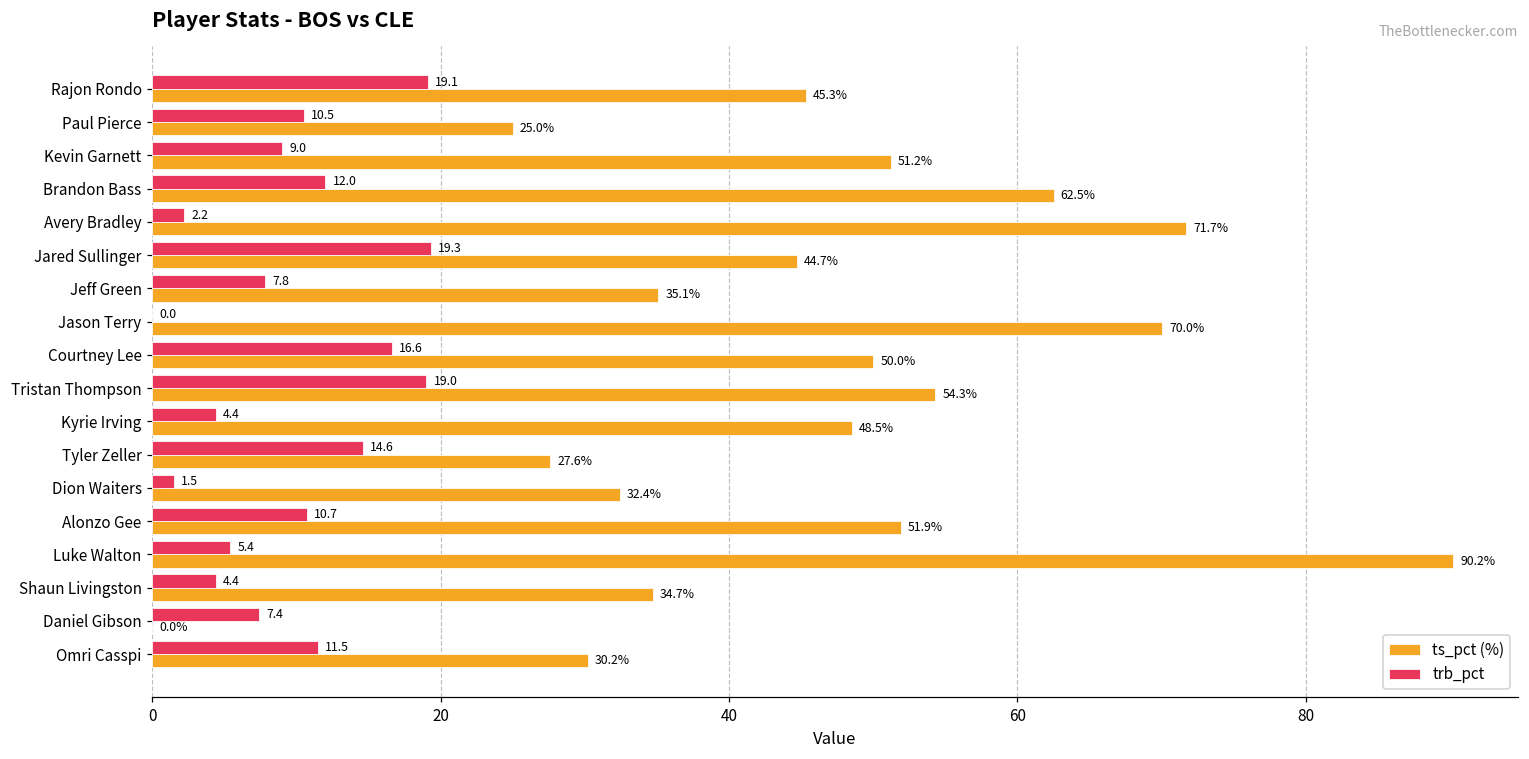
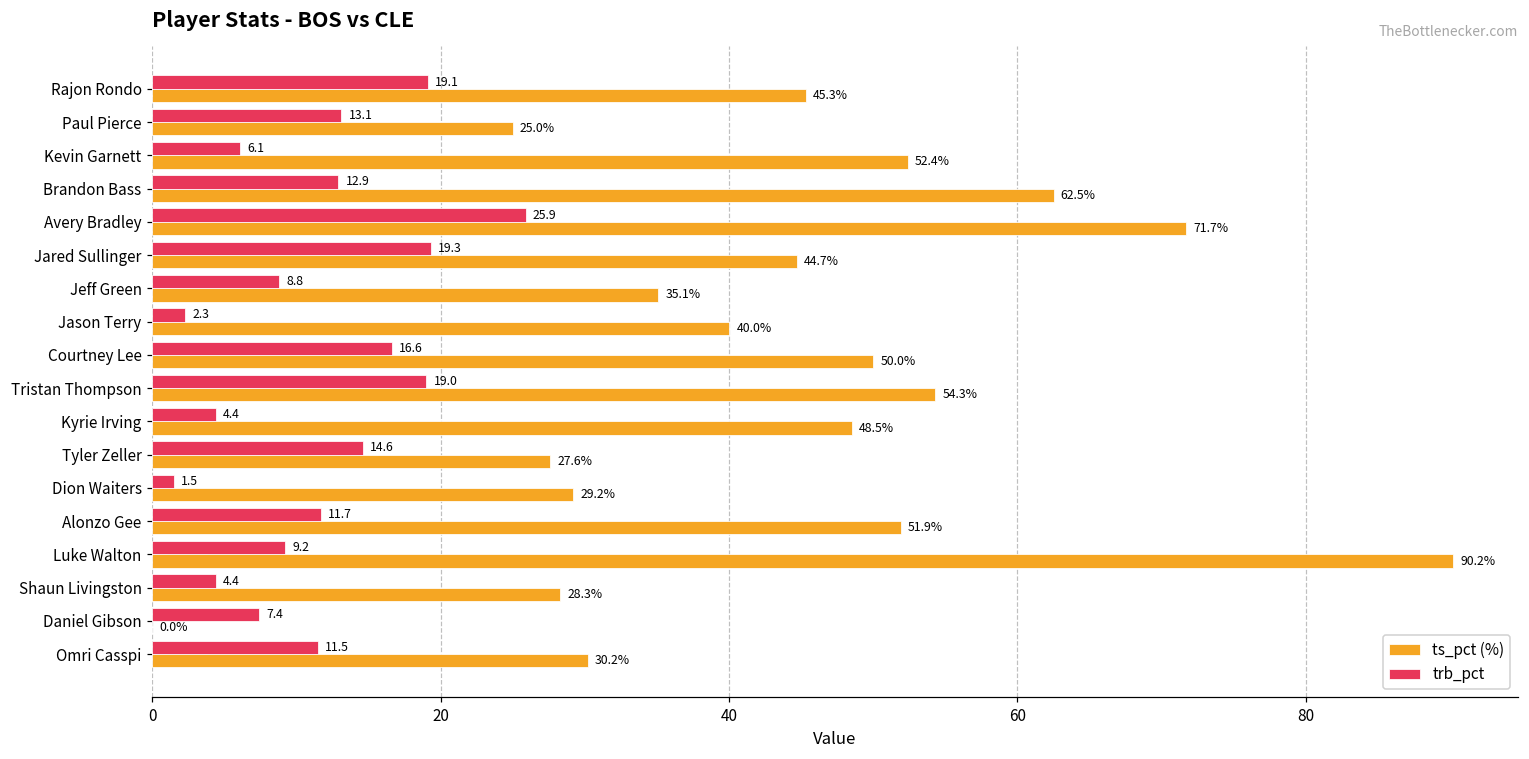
  {
    "ts_pct (%)": {
      "Rajon Rondo": "45.3%",
      "Paul Pierce": "25.0%",
-     "Kevin Garnett": "51.2%",
+     "Kevin Garnett": "52.4%",
      "Brandon Bass": "62.5%",
      "Avery Bradley": "71.7%",
      "Jared Sullinger": "44.7%",
      "Jeff Green": "35.1%",
-     "Jason Terry": "70.0%",
+     "Jason Terry": "40.0%",
      "Courtney Lee": "50.0%",
      "Tristan Thompson": "54.3%",
      "Kyrie Irving": "48.5%",
      "Tyler Zeller": "27.6%",
-     "Dion Waiters": "32.4%",
+     "Dion Waiters": "29.2%",
      "Alonzo Gee": "51.9%",
      "Luke Walton": "90.2%",
-     "Shaun Livingston": "34.7%",
+     "Shaun Livingston": "28.3%",
      "Daniel Gibson": "0.0%",
      "Omri Casspi": "30.2%"
    },
    "trb_pct": {
      "Rajon Rondo": "19.1",
-     "Paul Pierce": "10.5",
-     "Kevin Garnett": "9.0",
-     "Brandon Bass": "12.0",
-     "Avery Bradley": "2.2",
+     "Paul Pierce": "13.1",
+     "Kevin Garnett": "6.1",
+     "Brandon Bass": "12.9",
+     "Avery Bradley": "25.9",
      "Jared Sullinger": "19.3",
-     "Jeff Green": "7.8",
-     "Jason Terry": "0.0",
+     "Jeff Green": "8.8",
+     "Jason Terry": "2.3",
      "Courtney Lee": "16.6",
      "Tristan Thompson": "19.0",
      "Kyrie Irving": "4.4",
      "Tyler Zeller": "14.6",
      "Dion Waiters": "1.5",
-     "Alonzo Gee": "10.7",
-     "Luke Walton": "5.4",
+     "Alonzo Gee": "11.7",
+     "Luke Walton": "9.2",
      "Shaun Livingston": "4.4",
      "Daniel Gibson": "7.4",
      "Omri Casspi": "11.5"
    }
  }
